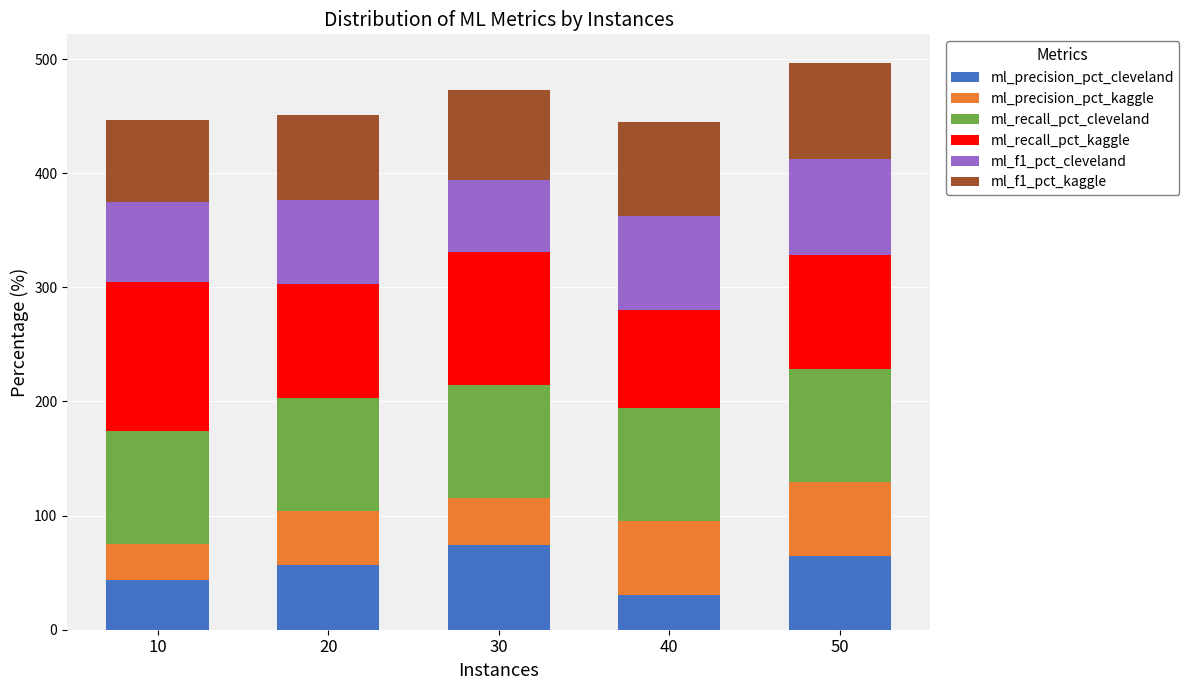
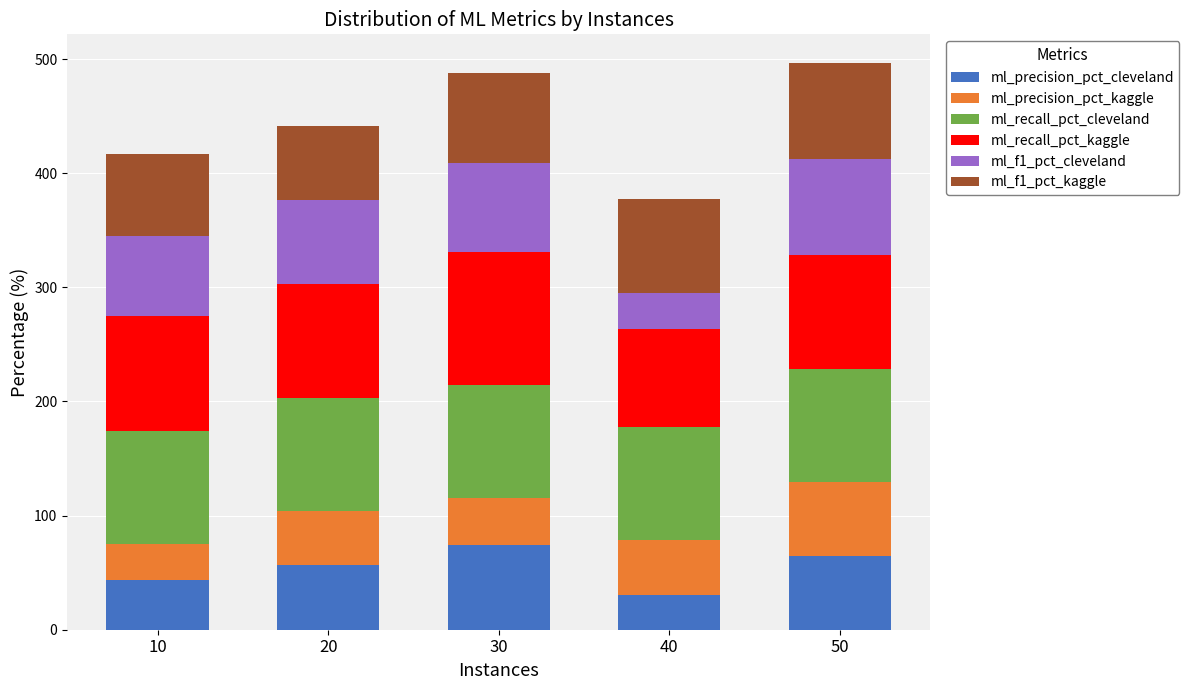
  {
    "ml_precision_pct_cleveland": {
      "10": 44,
      "20": 56,
      "30": 75,
      "40": 31,
      "50": 64
    },
    "ml_precision_pct_kaggle": {
      "10": 32,
      "20": 48,
      "30": 41,
-     "40": 64,
+     "40": 48,
      "50": 65
    },
    "ml_recall_pct_cleveland": {
      "10": 99,
      "20": 99,
      "30": 99,
      "40": 99,
      "50": 99
    },
    "ml_recall_pct_kaggle": {
-     "10": 130,
+     "10": 100,
      "20": 100,
      "30": 117,
      "40": 86,
      "50": 100
    },
    "ml_f1_pct_cleveland": {
      "10": 70,
      "20": 73,
-     "30": 63,
-     "40": 82,
+     "30": 78,
+     "40": 31,
      "50": 84
    },
    "ml_f1_pct_kaggle": {
      "10": 72,
-     "20": 75,
+     "20": 65,
      "30": 78,
      "40": 83,
      "50": 85
    }
  }
